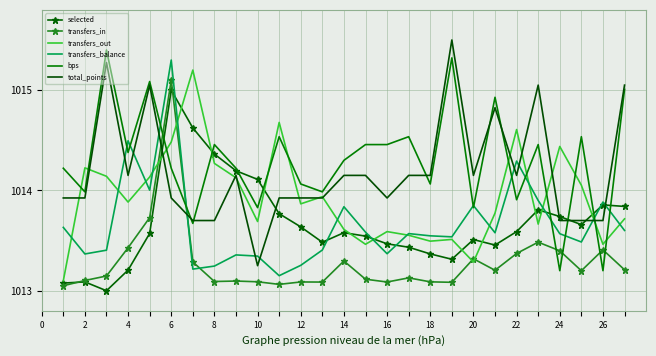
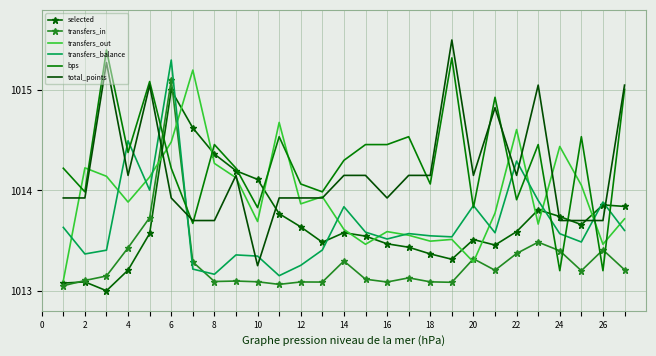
  {
    "transfers_out": {
      "2": 1014.23,
      "4": 1013.88,
      "6": 1014.48,
      "8": 1014.27,
      "10": 1013.69,
      "12": 1013.87,
      "14": 1013.61,
      "16": 1013.59,
      "18": 1013.49,
      "20": 1013.29,
      "22": 1014.61,
      "24": 1014.44,
      "26": 1013.46
    },
    "transfers_balance": {
      "2": 1013.37,
      "4": 1014.49,
      "6": 1015.30,
-     "8": 1013.25,
+     "8": 1013.16,
      "10": 1013.35,
      "12": 1013.25,
      "14": 1013.84,
-     "16": 1013.37,
+     "16": 1013.52,
      "18": 1013.55,
      "22": 1014.29,
      "24": 1013.57,
      "26": 1013.88
    }
  }
